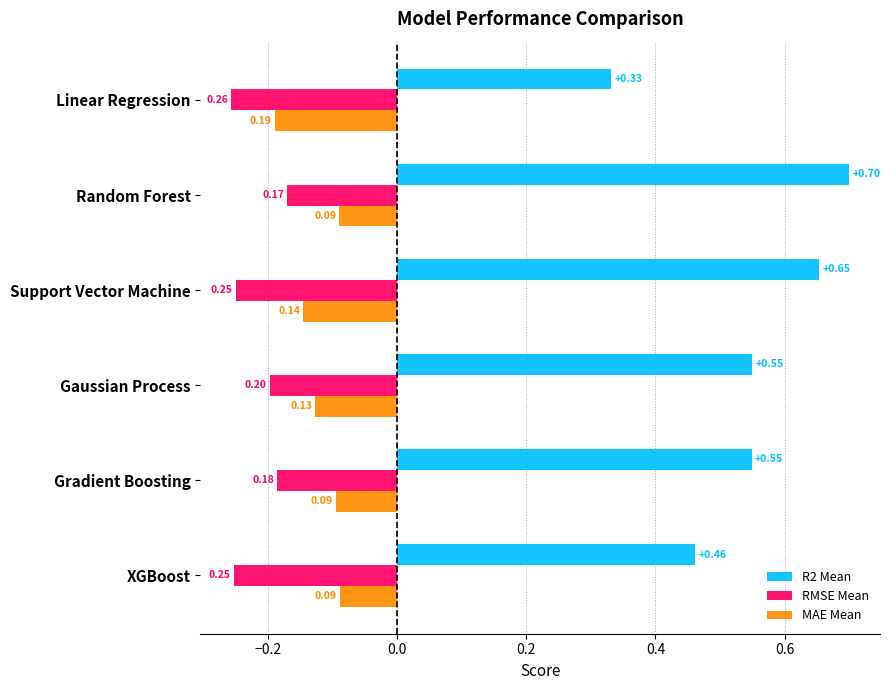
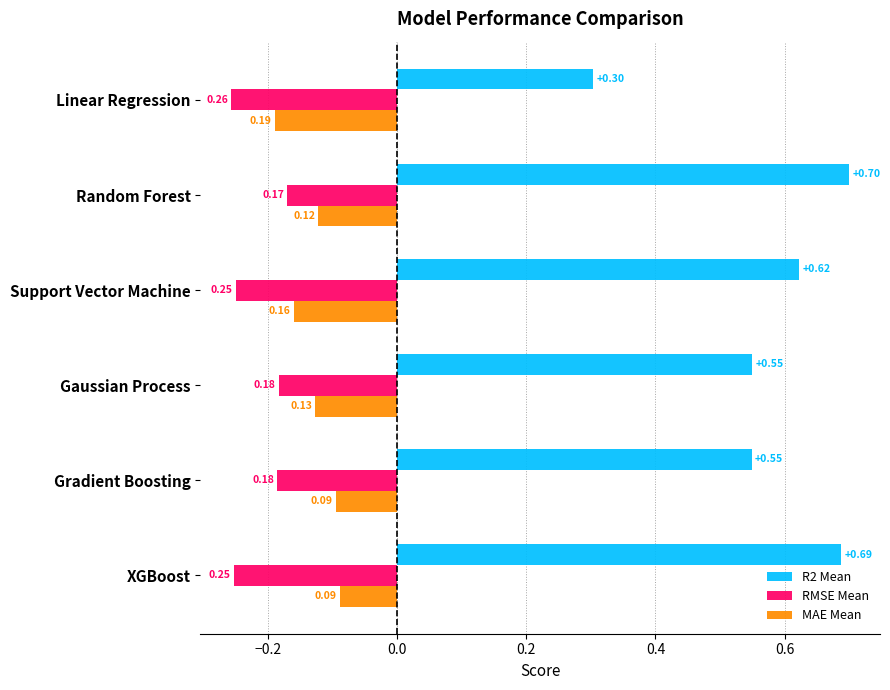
  {
    "R2 Mean": {
-     "Linear Regression": "+0.33",
+     "Linear Regression": "+0.30",
      "Random Forest": "+0.70",
-     "Support Vector Machine": "+0.65",
+     "Support Vector Machine": "+0.62",
      "Gaussian Process": "+0.55",
      "Gradient Boosting": "+0.55",
-     "XGBoost": "+0.46"
+     "XGBoost": "+0.69"
    },
    "RMSE Mean": {
-     "Gaussian Process": "0.20"
+     "Gaussian Process": "0.18"
    },
    "MAE Mean": {
-     "Random Forest": "0.09",
-     "Support Vector Machine": "0.14"
+     "Random Forest": "0.12",
+     "Support Vector Machine": "0.16"
    }
  }
